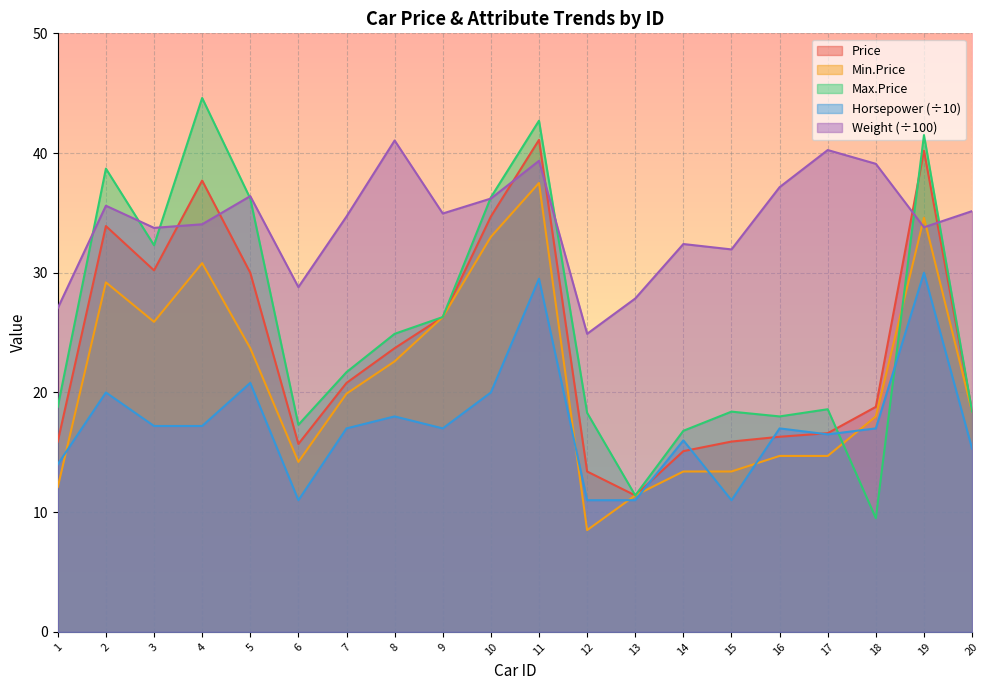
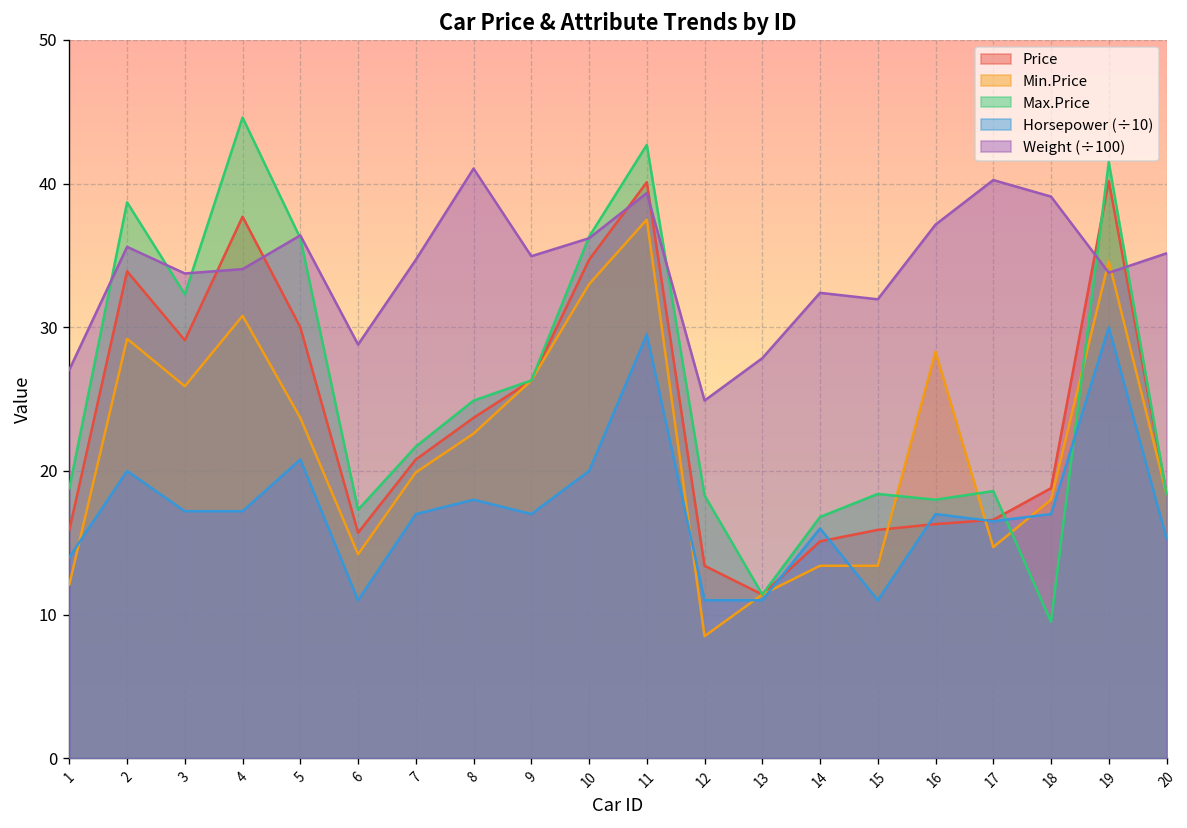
  {
    "Price": {
      "1": 15.9,
      "2": 33.9,
-     "3": 30.2,
+     "3": 29.1,
      "4": 37.7,
      "5": 30.0,
      "6": 15.7,
      "7": 20.8,
      "8": 23.7,
      "10": 34.7,
-     "11": 41.1,
+     "11": 40.1,
      "12": 13.4,
      "14": 15.1,
      "15": 15.9,
      "16": 16.3,
      "18": 18.8,
      "19": 40.2
    },
    "Min.Price": {
      "1": 12.1,
      "2": 29.2,
      "3": 25.9,
      "4": 30.8,
      "5": 23.7,
      "6": 14.2,
      "7": 19.9,
      "8": 22.6,
      "10": 33.0,
      "11": 37.5,
      "12": 8.5,
      "14": 13.4,
      "15": 13.4,
-     "16": 14.7,
+     "16": 28.3,
      "17": 14.7,
      "18": 18.0,
      "19": 34.6
    },
    "Max.Price": {
      "1": 18.8,
      "2": 38.7,
      "3": 32.3,
      "4": 44.6,
      "6": 17.3,
      "7": 21.7,
      "8": 24.9,
      "11": 42.7,
      "12": 18.3,
      "14": 16.8,
      "15": 18.4,
      "16": 18.0,
      "17": 18.6,
      "18": 9.5
    },
    "Horsepower (÷10)": {
      "1": 14.0,
      "2": 20.0,
      "3": 17.2,
      "4": 17.2,
      "5": 20.8,
      "6": 11.0,
      "7": 17.0,
      "8": 18.0,
      "9": 17.0,
      "10": 20.0,
      "11": 29.5,
      "12": 11.0,
      "13": 11.0,
      "14": 16.0,
      "15": 11.0,
      "16": 17.0,
      "18": 17.0,
      "19": 30.0,
      "20": 15.3
    },
    "Weight (÷100)": {
      "1": 27.1,
      "2": 35.6,
      "3": 33.8,
      "4": 34.1,
      "6": 28.8,
      "7": 34.7,
      "8": 41.1,
      "9": 35.0,
      "11": 39.4,
      "12": 24.9,
      "13": 27.9,
      "14": 32.4,
      "15": 32.0,
      "16": 37.2,
      "17": 40.3,
      "18": 39.1,
      "19": 33.8,
      "20": 35.2
    }
  }
